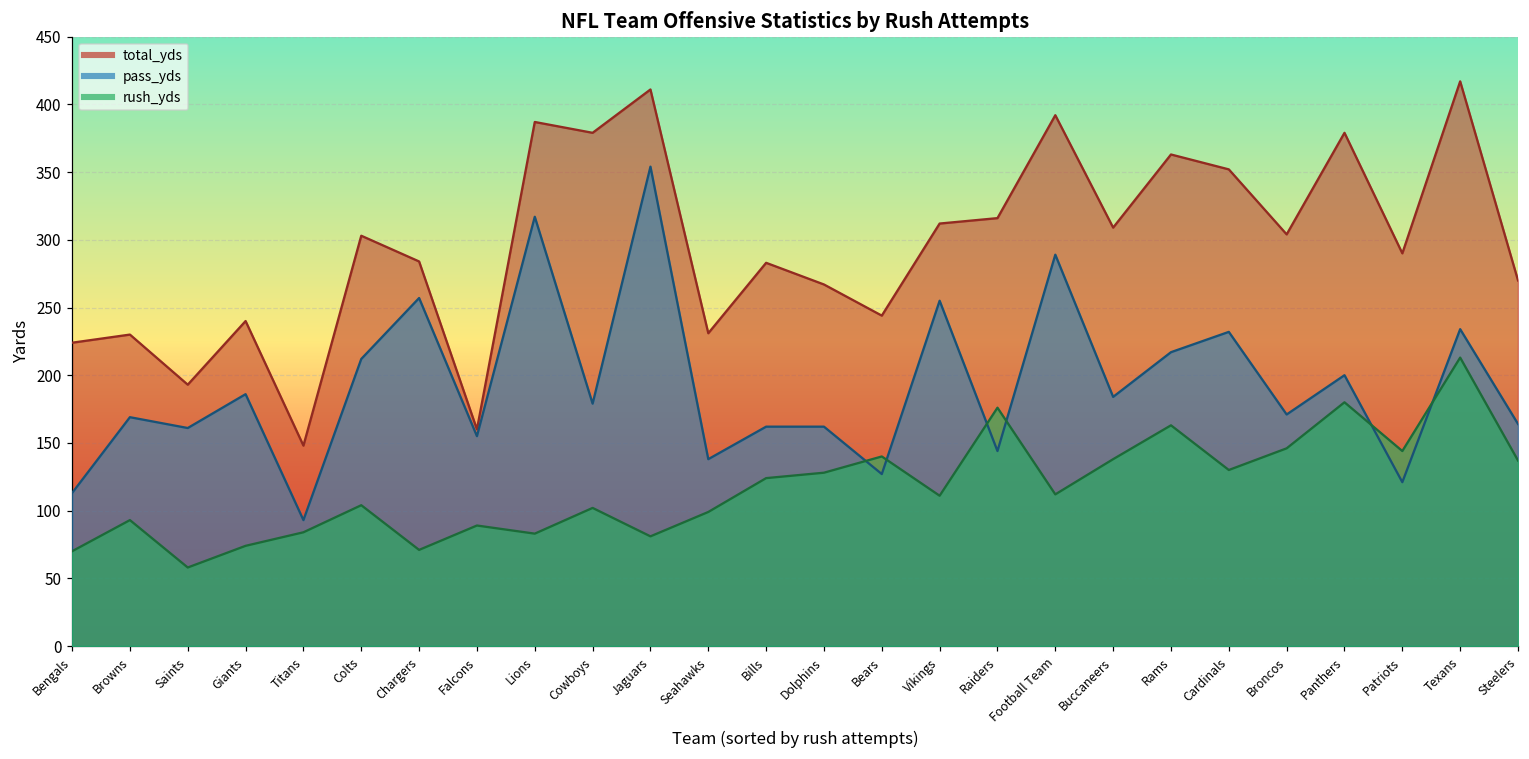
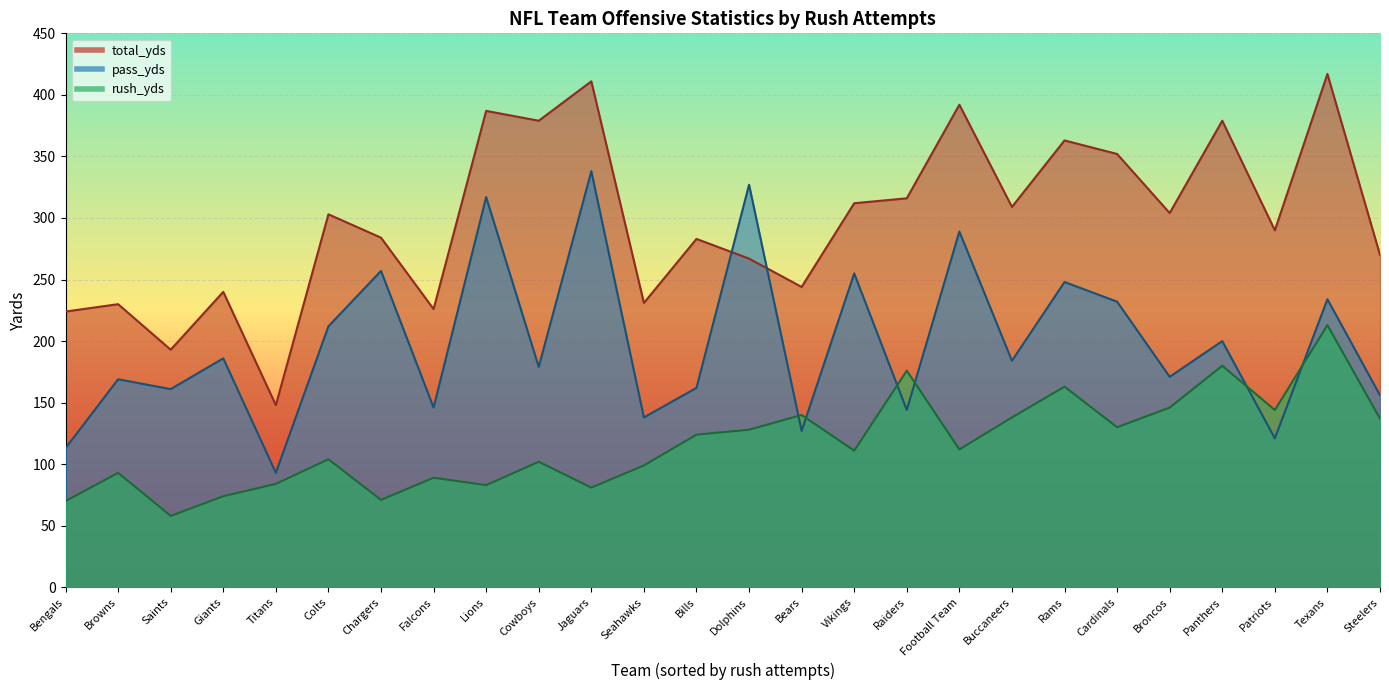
  {
    "total_yds": {
      "Bengals": 224,
      "Browns": 230,
      "Saints": 193,
      "Giants": 240,
      "Titans": 148,
      "Colts": 303,
      "Chargers": 284,
-     "Falcons": 160,
+     "Falcons": 226,
      "Lions": 387,
      "Cowboys": 379,
      "Jaguars": 411,
      "Seahawks": 231,
      "Bills": 283,
      "Dolphins": 267,
      "Bears": 244,
      "Vikings": 312,
      "Raiders": 316,
      "Football Team": 392,
      "Buccaneers": 309,
      "Rams": 363,
      "Cardinals": 352,
      "Broncos": 304,
      "Panthers": 379,
      "Patriots": 290,
      "Texans": 417,
      "Steelers": 270
    },
    "pass_yds": {
      "Bengals": 113,
      "Browns": 169,
      "Saints": 161,
      "Giants": 186,
      "Titans": 93,
      "Colts": 212,
      "Chargers": 257,
-     "Falcons": 155,
+     "Falcons": 146,
      "Lions": 317,
      "Cowboys": 179,
-     "Jaguars": 354,
+     "Jaguars": 338,
      "Seahawks": 138,
      "Bills": 162,
-     "Dolphins": 162,
+     "Dolphins": 327,
      "Bears": 127,
      "Vikings": 255,
      "Raiders": 144,
      "Football Team": 289,
      "Buccaneers": 184,
-     "Rams": 217,
+     "Rams": 248,
      "Cardinals": 232,
      "Broncos": 171,
      "Panthers": 200,
      "Patriots": 121,
      "Texans": 234,
-     "Steelers": 164
+     "Steelers": 156
    },
    "rush_yds": {
      "Bengals": 70,
      "Browns": 93,
      "Saints": 58,
      "Giants": 74,
      "Titans": 84,
      "Colts": 104,
      "Chargers": 71,
      "Falcons": 89,
      "Lions": 83,
      "Cowboys": 102,
      "Jaguars": 81,
      "Seahawks": 99,
      "Bills": 124,
      "Dolphins": 128,
      "Bears": 140,
      "Vikings": 111,
      "Raiders": 176,
      "Football Team": 112,
      "Buccaneers": 138,
      "Rams": 163,
      "Cardinals": 130,
      "Broncos": 146,
      "Panthers": 180,
      "Patriots": 144,
      "Texans": 213,
      "Steelers": 137
    }
  }
